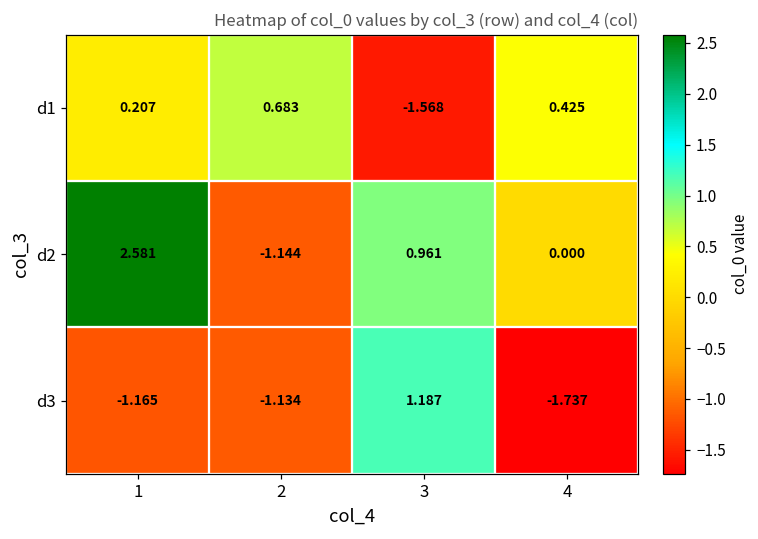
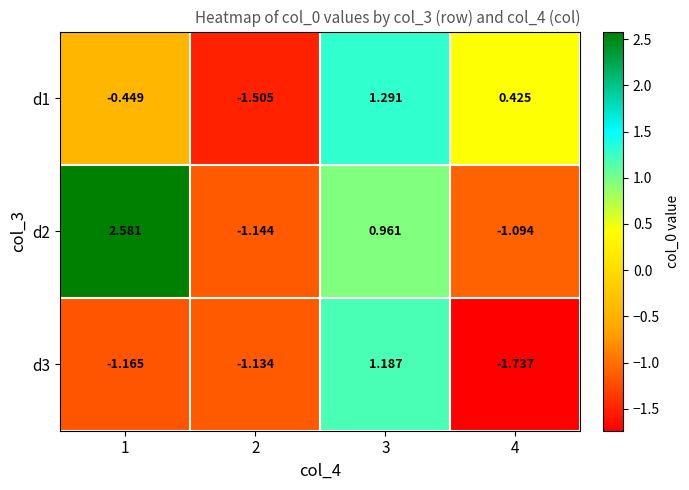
  {
    "d1": {
-     "1": 0.207,
-     "2": 0.683,
-     "3": -1.568,
+     "1": -0.449,
+     "2": -1.505,
+     "3": 1.291,
      "4": 0.425
    },
    "d2": {
      "1": 2.581,
      "2": -1.144,
      "3": 0.961,
-     "4": 0.000
+     "4": -1.094
    },
    "d3": {
      "1": -1.165,
      "2": -1.134,
      "3": 1.187,
      "4": -1.737
    }
  }
